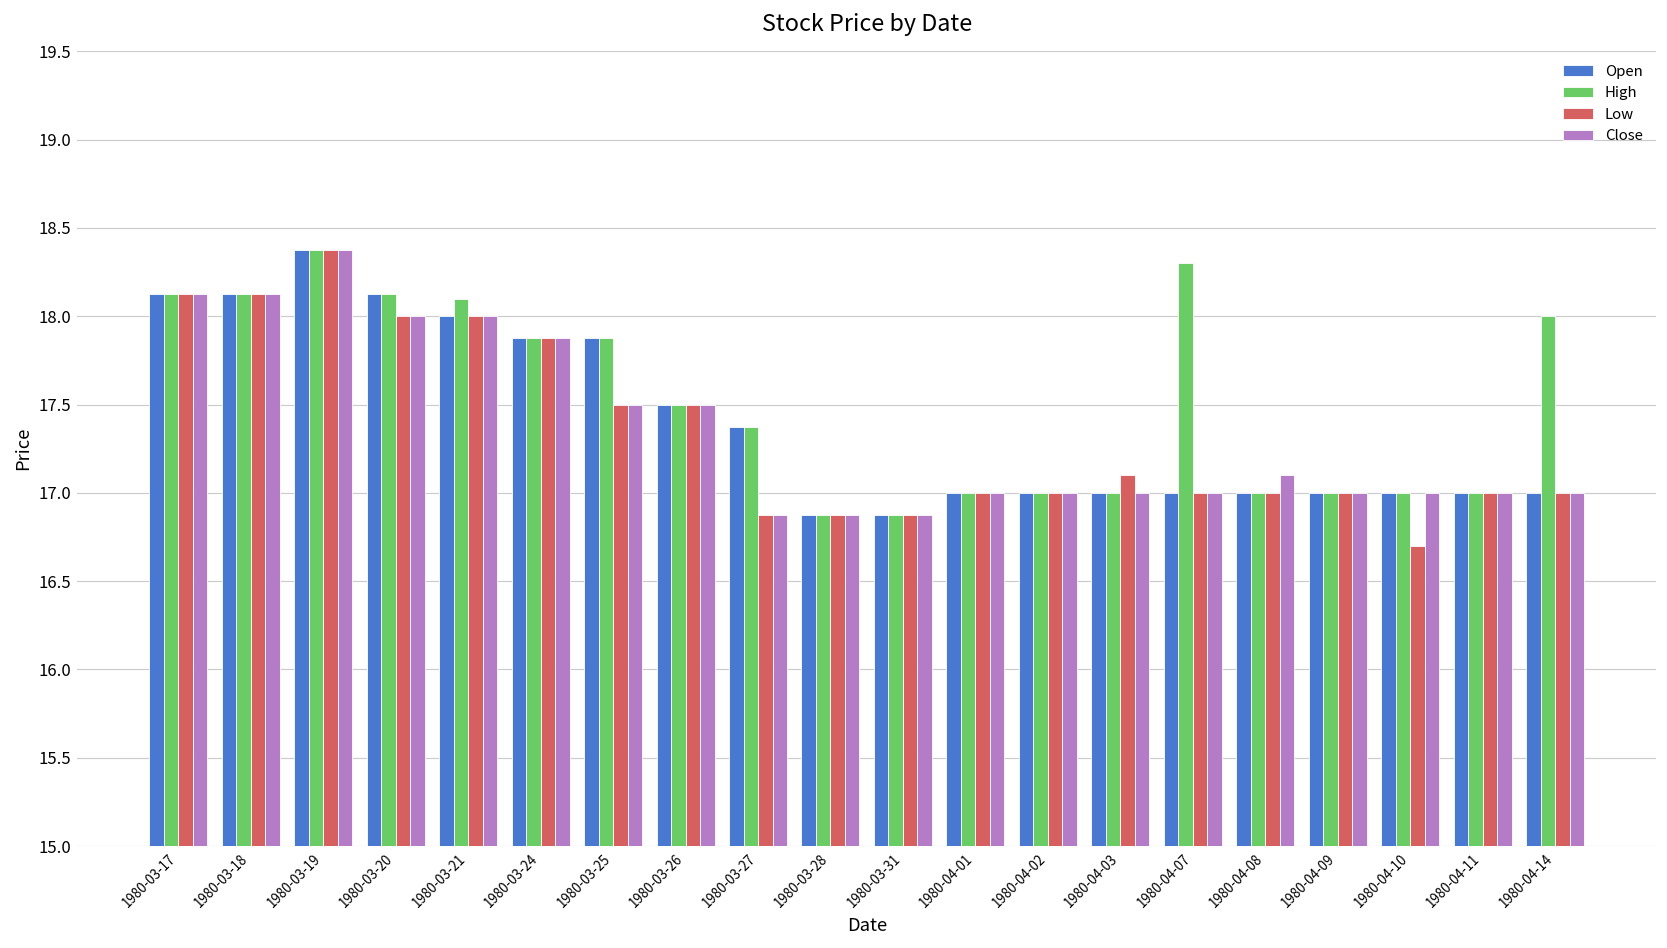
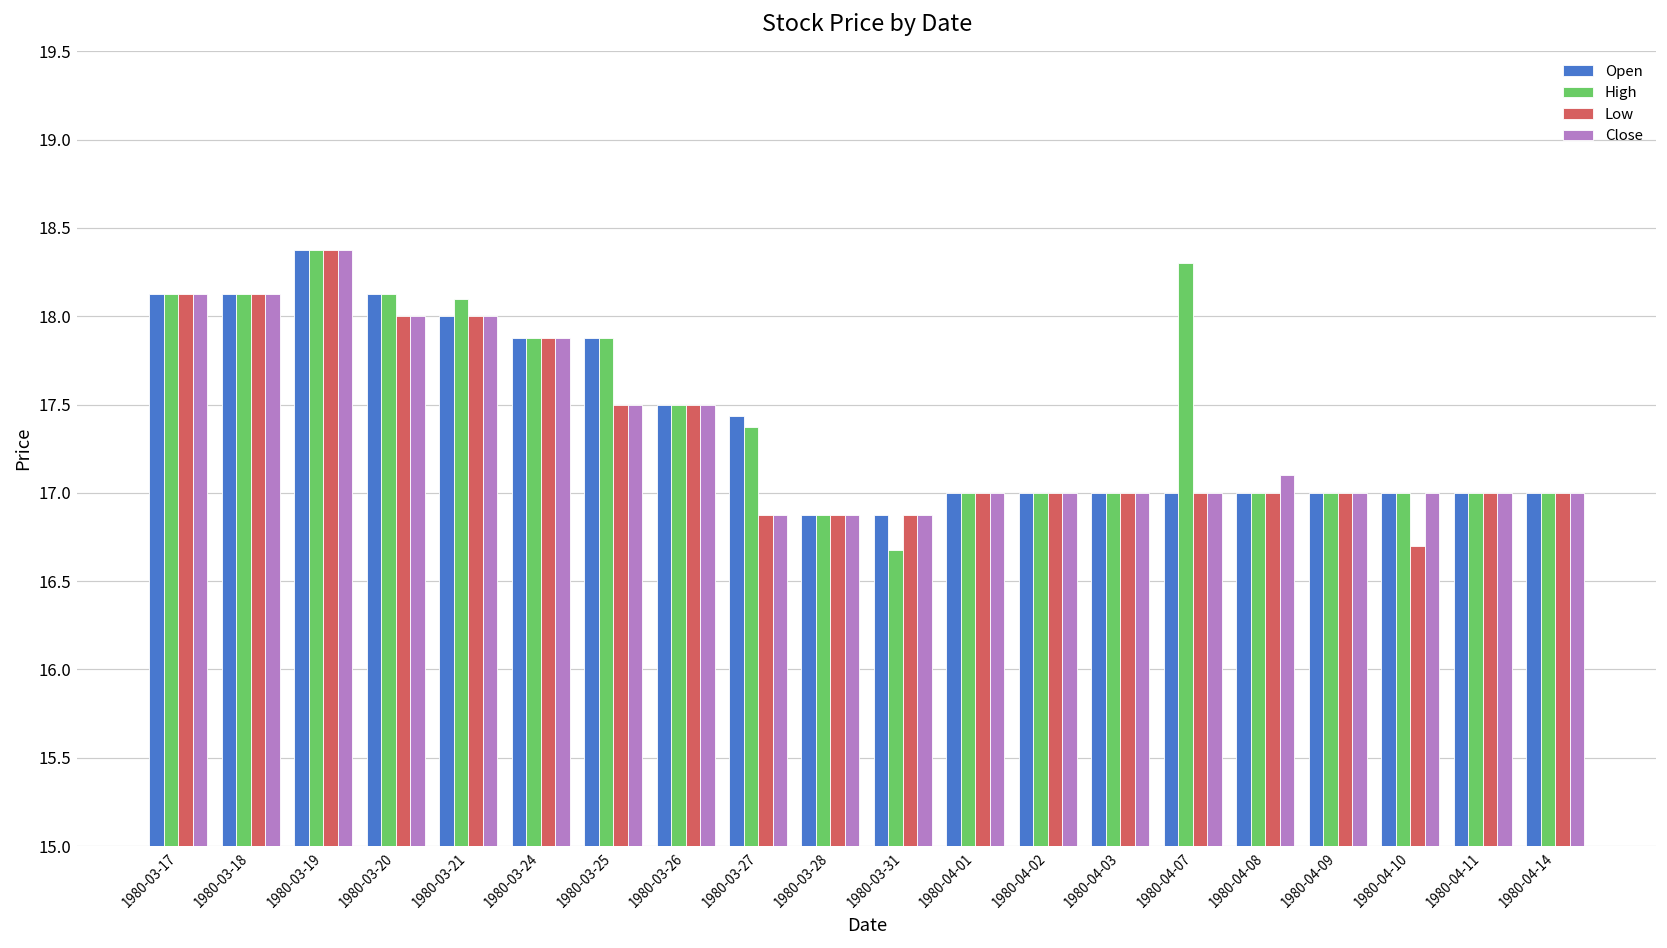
  {
    "Open": {
      "1980-03-17": 18.13,
      "1980-03-18": 18.13,
      "1980-03-19": 18.38,
      "1980-03-20": 18.13,
      "1980-03-21": 18.00,
      "1980-03-24": 17.88,
      "1980-03-25": 17.88,
      "1980-03-26": 17.50,
-     "1980-03-27": 17.38,
+     "1980-03-27": 17.43,
      "1980-03-28": 16.88,
      "1980-03-31": 16.88,
      "1980-04-01": 17.00,
      "1980-04-02": 17.00,
      "1980-04-03": 17.00,
      "1980-04-07": 17.00,
      "1980-04-08": 17.00,
      "1980-04-09": 17.00,
      "1980-04-10": 17.00,
      "1980-04-11": 17.00,
      "1980-04-14": 17.00
    },
    "High": {
      "1980-03-17": 18.13,
      "1980-03-18": 18.13,
      "1980-03-19": 18.38,
      "1980-03-20": 18.13,
      "1980-03-21": 18.10,
      "1980-03-24": 17.88,
      "1980-03-25": 17.88,
      "1980-03-26": 17.50,
      "1980-03-27": 17.38,
      "1980-03-28": 16.88,
-     "1980-03-31": 16.88,
+     "1980-03-31": 16.67,
      "1980-04-01": 17.00,
      "1980-04-02": 17.00,
      "1980-04-03": 17.00,
      "1980-04-07": 18.30,
      "1980-04-08": 17.00,
      "1980-04-09": 17.00,
      "1980-04-10": 17.00,
      "1980-04-11": 17.00,
-     "1980-04-14": 18
+     "1980-04-14": 17
    },
    "Low": {
      "1980-03-17": 18.13,
      "1980-03-18": 18.13,
      "1980-03-19": 18.38,
      "1980-03-20": 18.0,
      "1980-03-21": 18.0,
      "1980-03-24": 17.88,
      "1980-03-25": 17.5,
      "1980-03-26": 17.5,
      "1980-03-27": 16.88,
      "1980-03-28": 16.88,
      "1980-03-31": 16.88,
      "1980-04-01": 17.0,
      "1980-04-02": 17.0,
-     "1980-04-03": 17.1,
+     "1980-04-03": 17.0,
      "1980-04-07": 17.0,
      "1980-04-08": 17.0,
      "1980-04-09": 17.0,
      "1980-04-10": 16.7,
      "1980-04-11": 17.0,
      "1980-04-14": 17.0
    },
    "Close": {
      "1980-03-17": 18.13,
      "1980-03-18": 18.13,
      "1980-03-19": 18.38,
      "1980-03-20": 18.00,
      "1980-03-21": 18.00,
      "1980-03-24": 17.88,
      "1980-03-25": 17.50,
      "1980-03-26": 17.50,
      "1980-03-27": 16.88,
      "1980-03-28": 16.88,
      "1980-03-31": 16.88,
      "1980-04-01": 17.00,
      "1980-04-02": 17.00,
      "1980-04-03": 17.00,
      "1980-04-07": 17.00,
      "1980-04-08": 17.10,
      "1980-04-09": 17.00,
      "1980-04-10": 17.00,
      "1980-04-11": 17.00,
      "1980-04-14": 17.00
    }
  }
